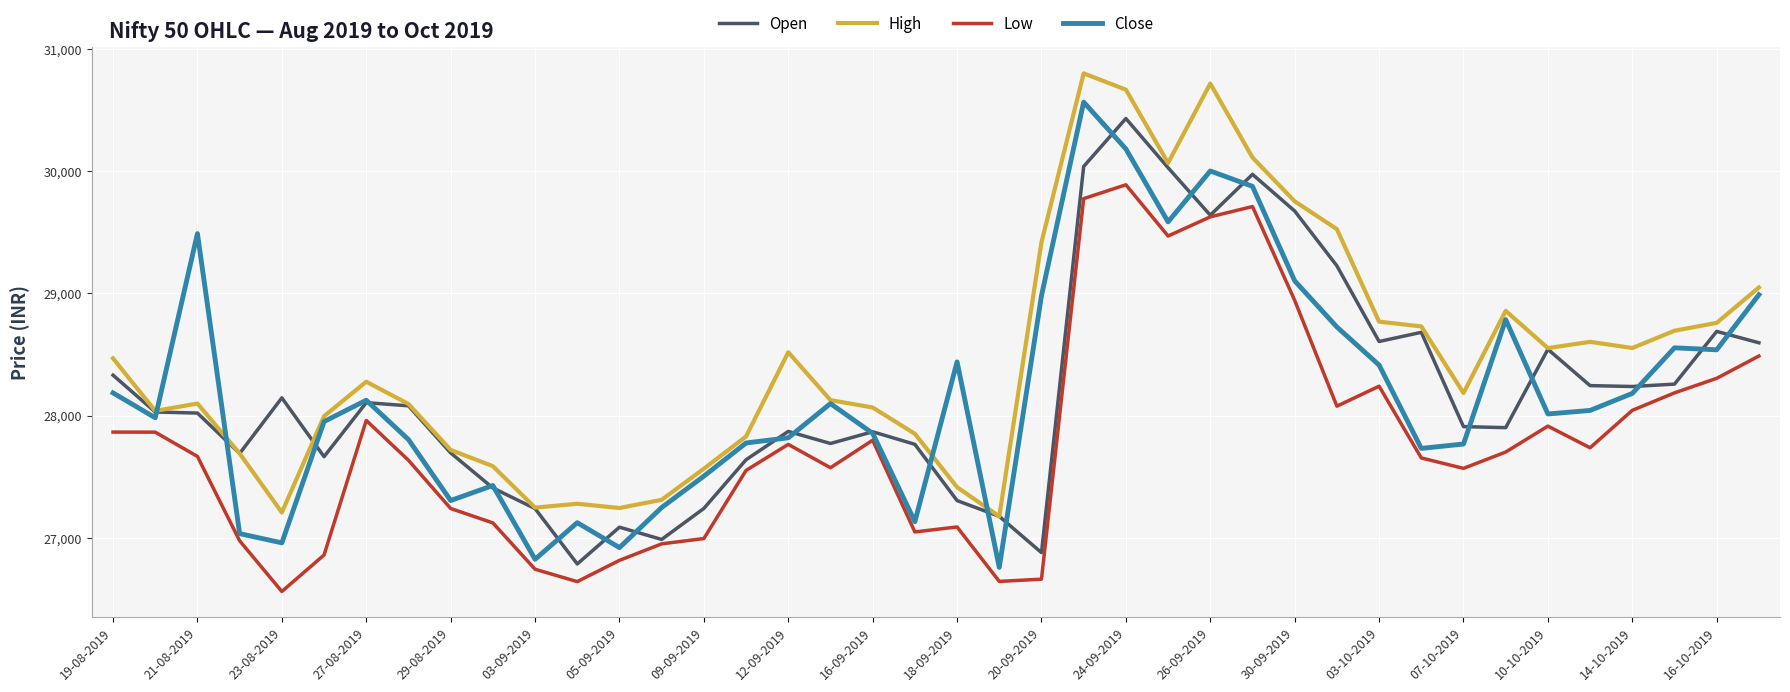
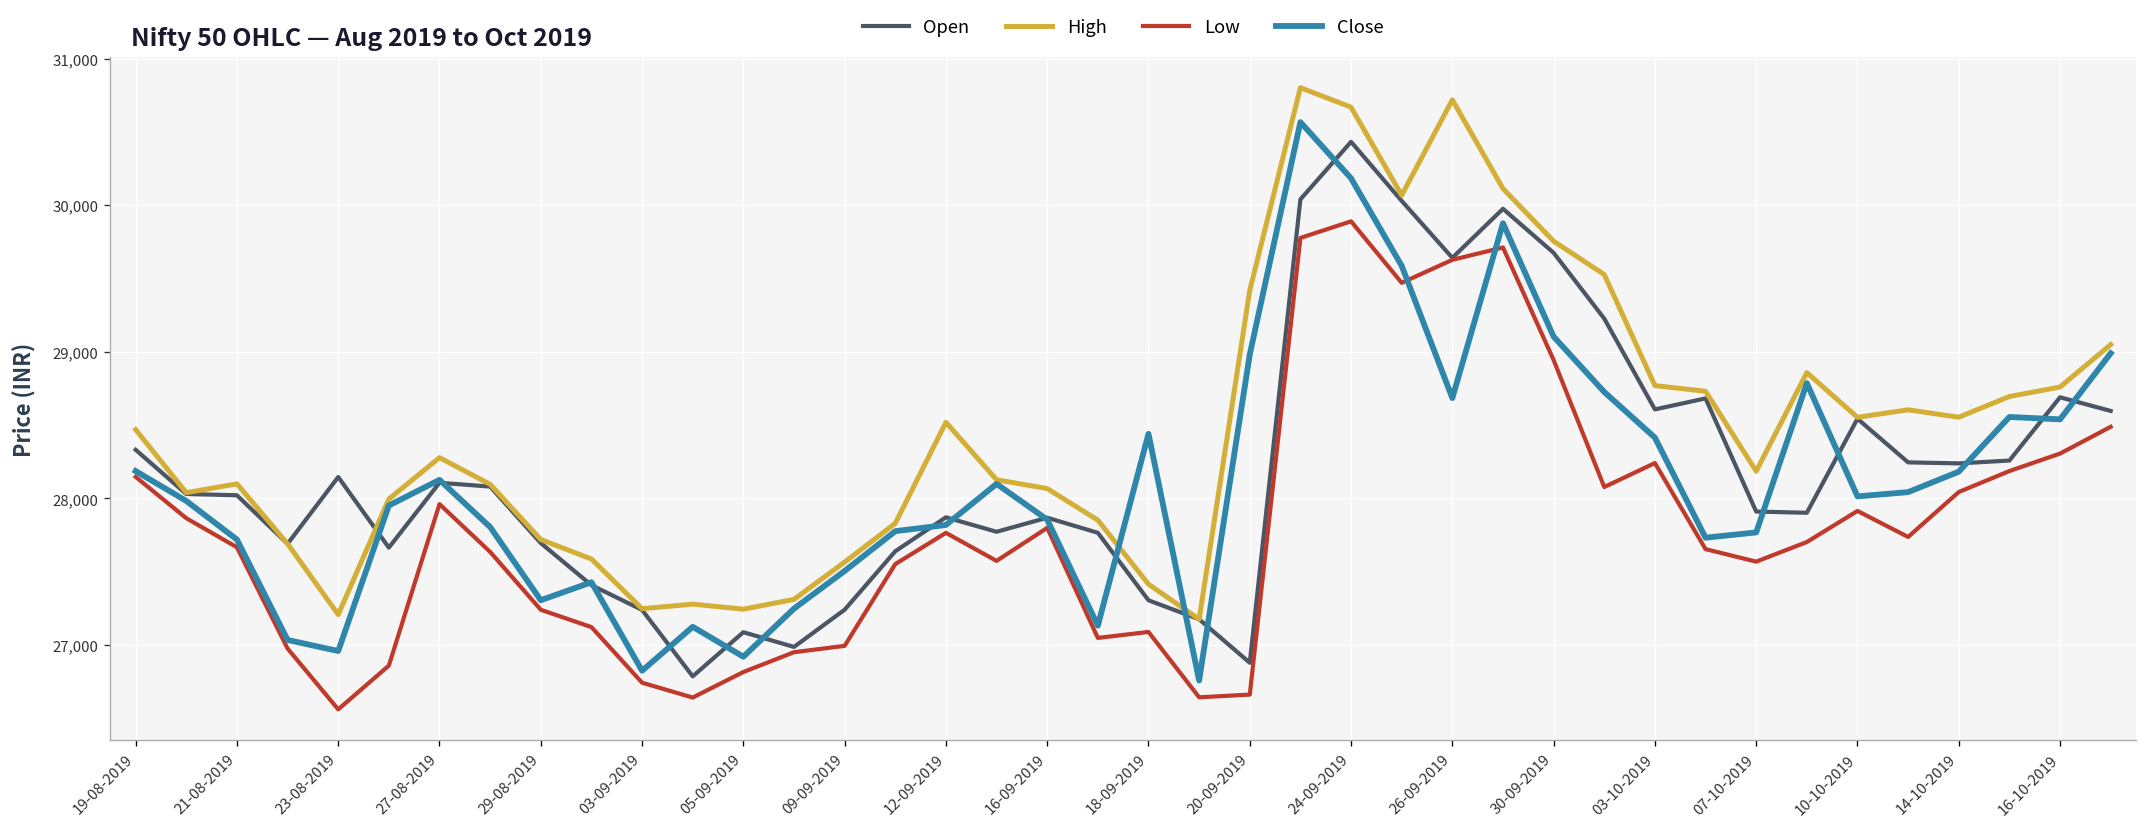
  {
    "Open": {
      "19-08-2019": "28,330",
      "21-08-2019": "28,020",
      "23-08-2019": "28,150",
      "29-08-2019": "27,690",
      "05-09-2019": "27,090",
      "09-09-2019": "27,240",
      "12-09-2019": "27,870",
      "18-09-2019": "27,300",
      "20-09-2019": "26,880",
      "24-09-2019": "30,430",
      "30-09-2019": "29,670",
      "03-10-2019": "28,610",
      "07-10-2019": "27,910",
      "14-10-2019": "28,240",
      "16-10-2019": "28,690"
    },
    "High": {
      "19-08-2019": "28,470",
      "21-08-2019": "28,100",
      "23-08-2019": "27,210",
      "27-08-2019": "28,280",
      "29-08-2019": "27,720",
      "05-09-2019": "27,240",
      "09-09-2019": "27,570",
      "12-09-2019": "28,520",
      "16-09-2019": "28,070",
      "18-09-2019": "27,410",
      "20-09-2019": "29,420",
      "24-09-2019": "30,670",
      "26-09-2019": "30,720",
      "30-09-2019": "29,750",
      "03-10-2019": "28,770",
      "07-10-2019": "28,190",
      "14-10-2019": "28,550",
      "16-10-2019": "28,760"
    },
    "Low": {
-     "19-08-2019": "27,870",
+     "19-08-2019": "28,150",
      "21-08-2019": "27,670",
      "23-08-2019": "26,560",
      "27-08-2019": "27,960",
      "29-08-2019": "27,240",
      "03-09-2019": "26,740",
      "05-09-2019": "26,820",
      "09-09-2019": "26,990",
      "12-09-2019": "27,760",
      "16-09-2019": "27,800",
      "18-09-2019": "27,090",
      "20-09-2019": "26,660",
      "24-09-2019": "29,890",
      "30-09-2019": "28,940",
      "03-10-2019": "28,240",
      "07-10-2019": "27,570",
      "10-10-2019": "27,910",
      "14-10-2019": "28,040",
      "16-10-2019": "28,310"
    },
    "Close": {
      "19-08-2019": "28,190",
-     "21-08-2019": "29,490",
+     "21-08-2019": "27,720",
      "23-08-2019": "26,960",
      "29-08-2019": "27,310",
      "03-09-2019": "26,820",
      "05-09-2019": "26,920",
      "09-09-2019": "27,500",
      "12-09-2019": "27,820",
      "18-09-2019": "28,440",
      "20-09-2019": "28,980",
      "24-09-2019": "30,180",
-     "26-09-2019": "30,000",
+     "26-09-2019": "28,680",
      "30-09-2019": "29,100",
      "03-10-2019": "28,410",
      "07-10-2019": "27,770",
      "10-10-2019": "28,010",
      "14-10-2019": "28,180",
      "16-10-2019": "28,540"
    }
  }
